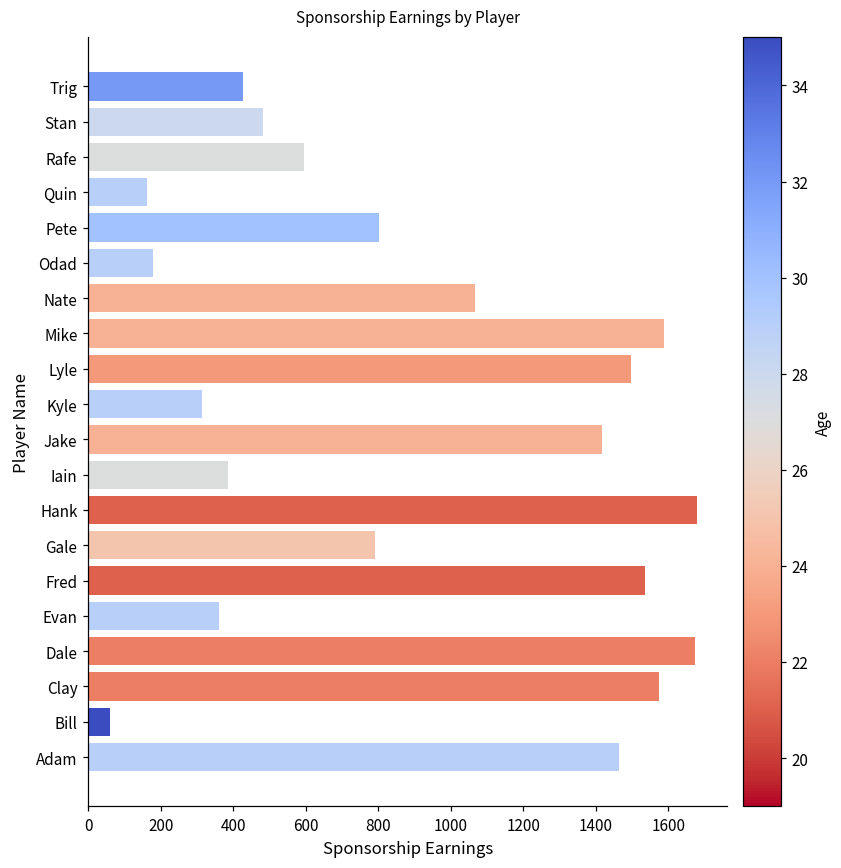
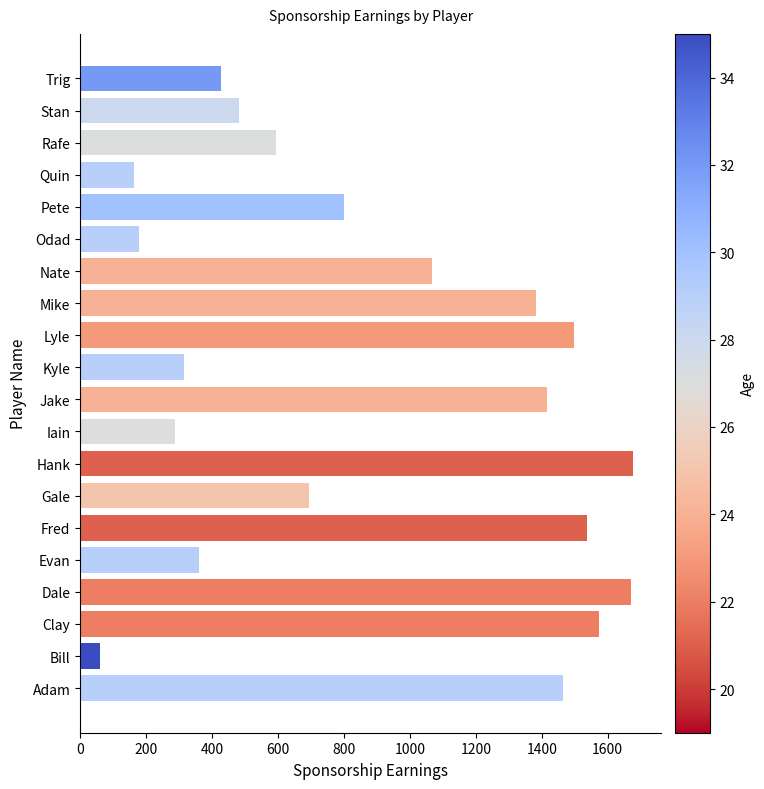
  {
    "Trig": 430,
    "Stan": 480,
    "Rafe": 600,
    "Quin": 160,
    "Pete": 800,
    "Odad": 180,
    "Nate": 1070,
-   "Mike": 1590,
+   "Mike": 1380,
    "Lyle": 1500,
    "Kyle": 310,
    "Jake": 1420,
-   "Iain": 390,
+   "Iain": 290,
    "Hank": 1680,
-   "Gale": 790,
+   "Gale": 690,
    "Fred": 1540,
    "Evan": 360,
    "Dale": 1670,
    "Clay": 1570,
    "Bill": 60,
    "Adam": 1460
  }
